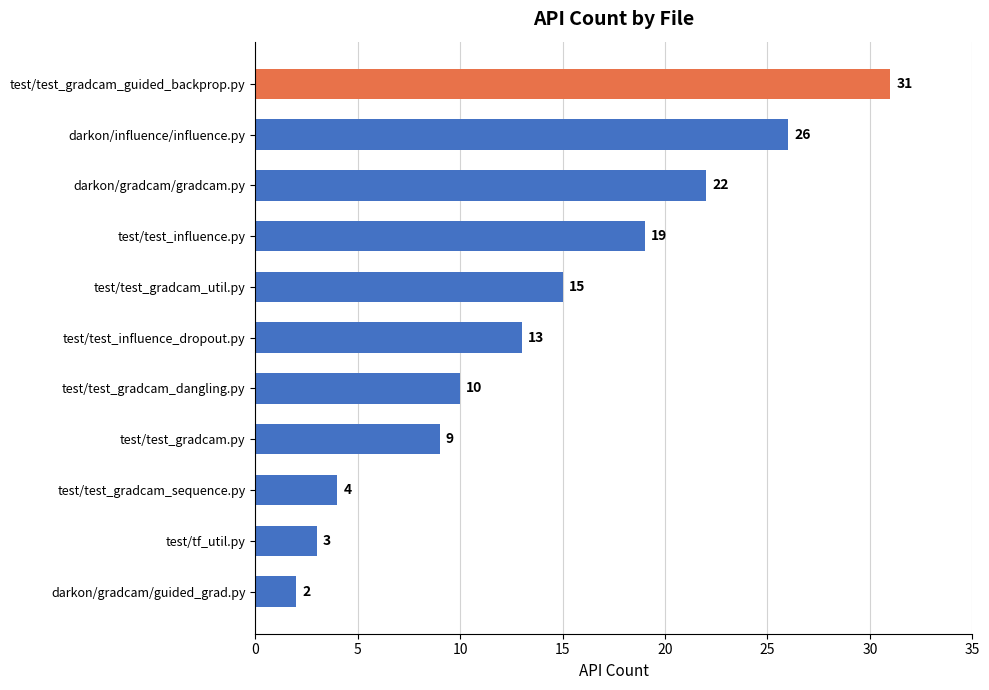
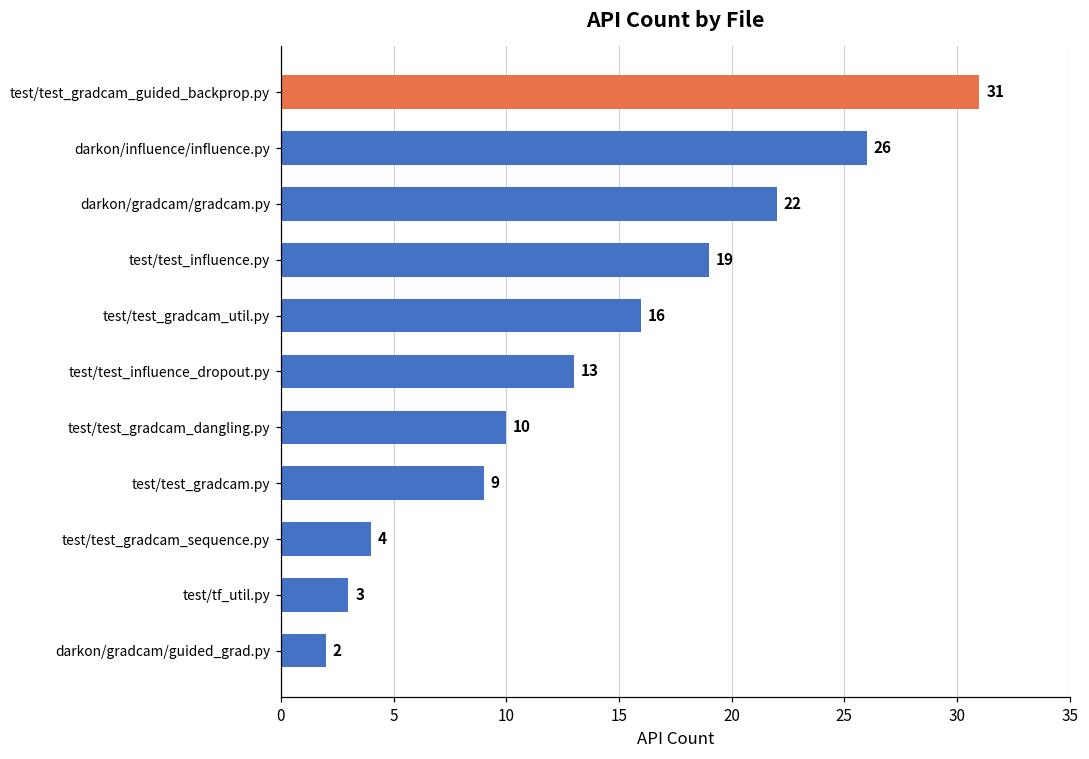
  {
    "test/test_gradcam_guided_backprop.py": 31,
    "darkon/influence/influence.py": 26,
    "darkon/gradcam/gradcam.py": 22,
    "test/test_influence.py": 19,
-   "test/test_gradcam_util.py": 15,
+   "test/test_gradcam_util.py": 16,
    "test/test_influence_dropout.py": 13,
    "test/test_gradcam_dangling.py": 10,
    "test/test_gradcam.py": 9,
    "test/test_gradcam_sequence.py": 4,
    "test/tf_util.py": 3,
    "darkon/gradcam/guided_grad.py": 2
  }
